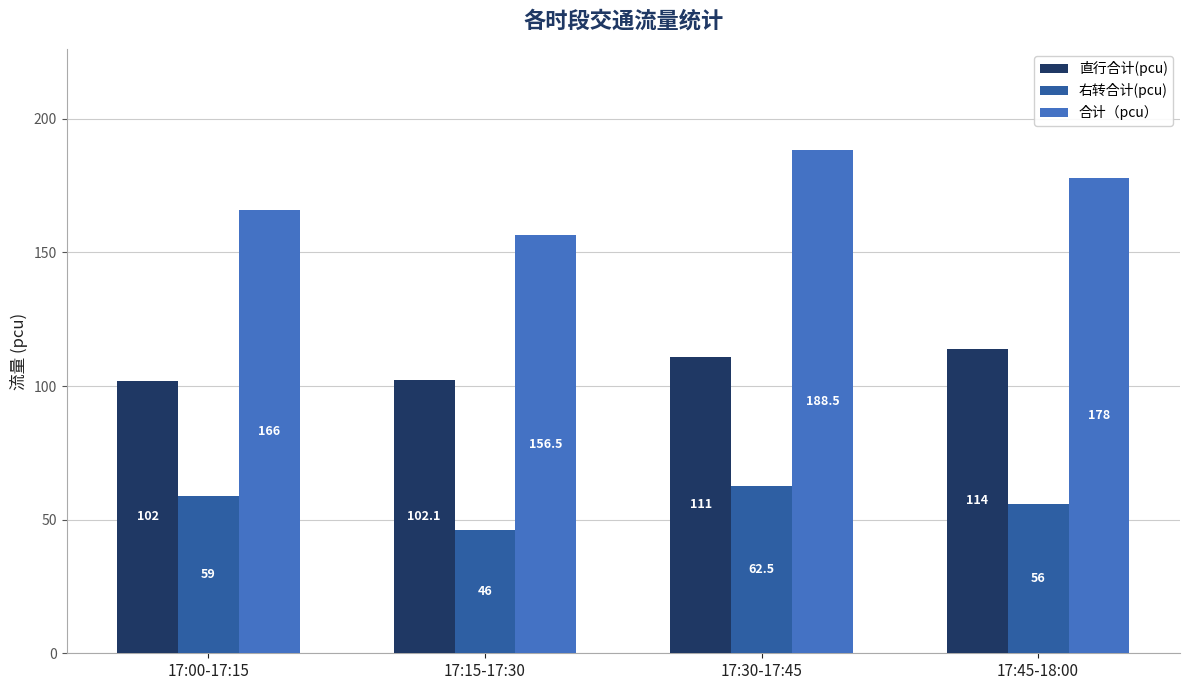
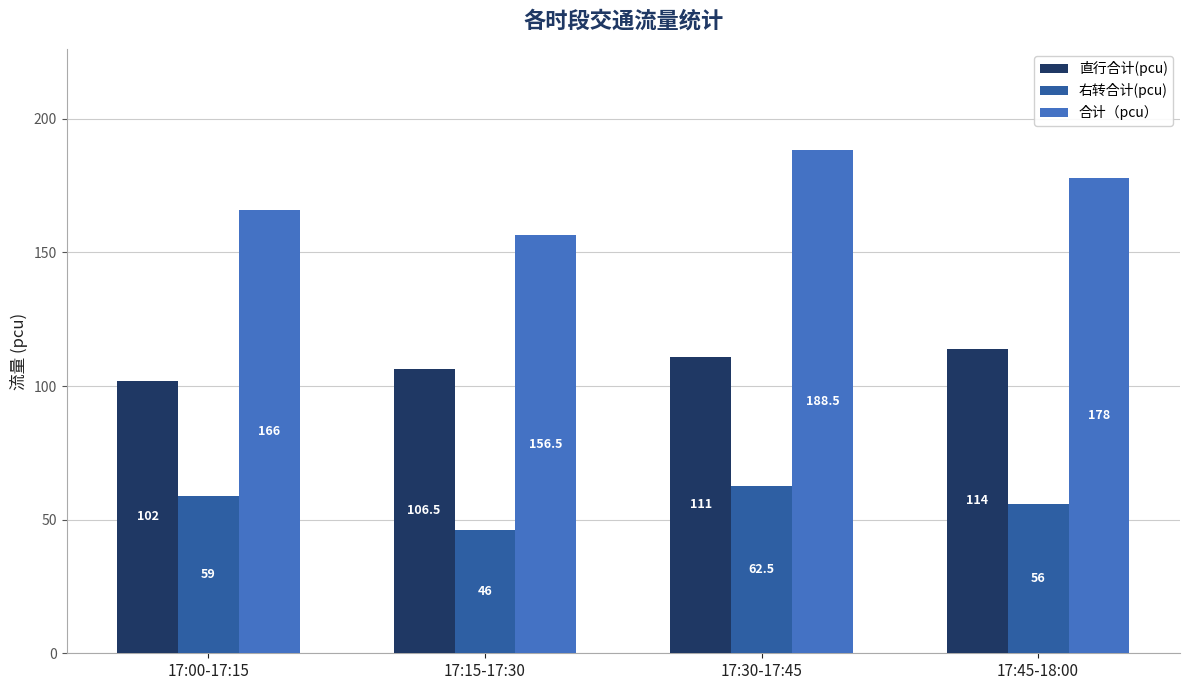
  {
    "直行合计(pcu)": {
      "17:00-17:15": 102,
-     "17:15-17:30": 102.1,
+     "17:15-17:30": 106.5,
      "17:30-17:45": 111,
      "17:45-18:00": 114
    }
  }
